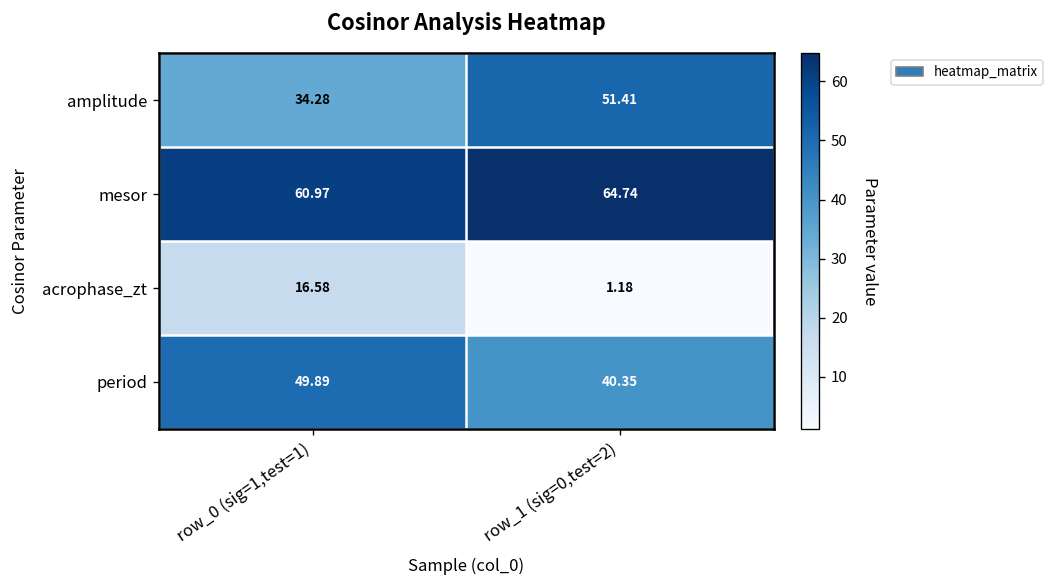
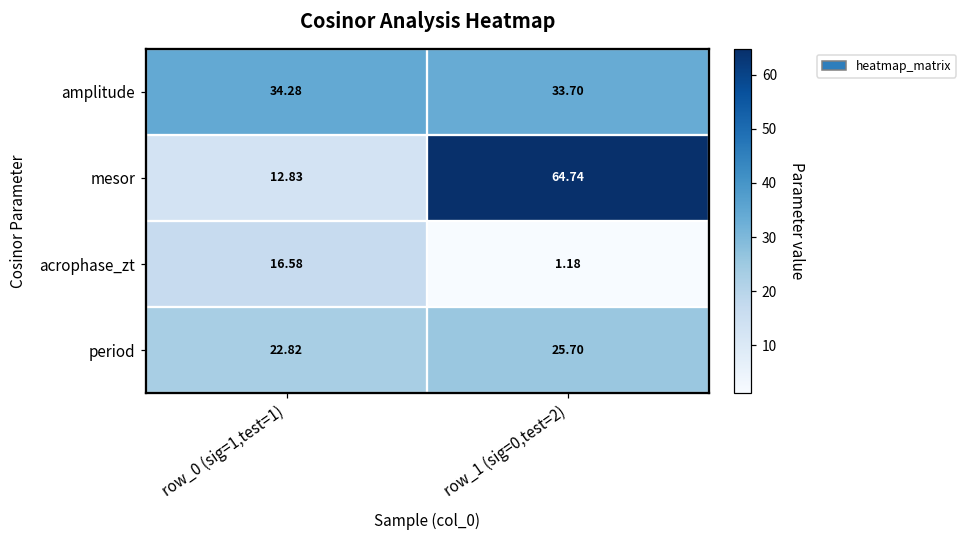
  {
    "amplitude": {
      "row_0 (sig=1,test=1)": 34.28,
-     "row_1 (sig=0,test=2)": 51.41
+     "row_1 (sig=0,test=2)": 33.70
    },
    "mesor": {
-     "row_0 (sig=1,test=1)": 60.97,
+     "row_0 (sig=1,test=1)": 12.83,
      "row_1 (sig=0,test=2)": 64.74
    },
    "acrophase_zt": {
      "row_0 (sig=1,test=1)": 16.58,
      "row_1 (sig=0,test=2)": 1.18
    },
    "period": {
-     "row_0 (sig=1,test=1)": 49.89,
-     "row_1 (sig=0,test=2)": 40.35
+     "row_0 (sig=1,test=1)": 22.82,
+     "row_1 (sig=0,test=2)": 25.70
    }
  }
